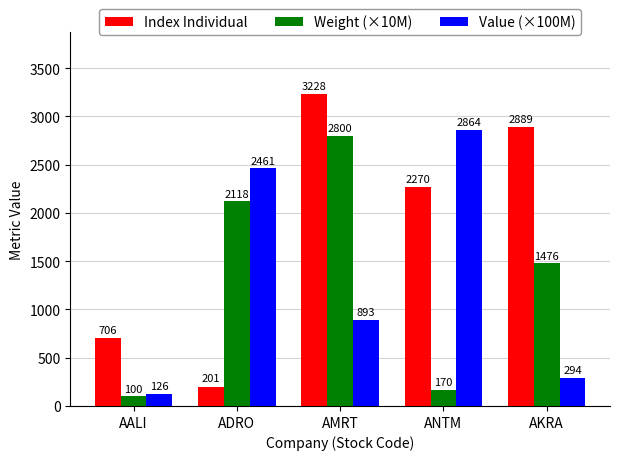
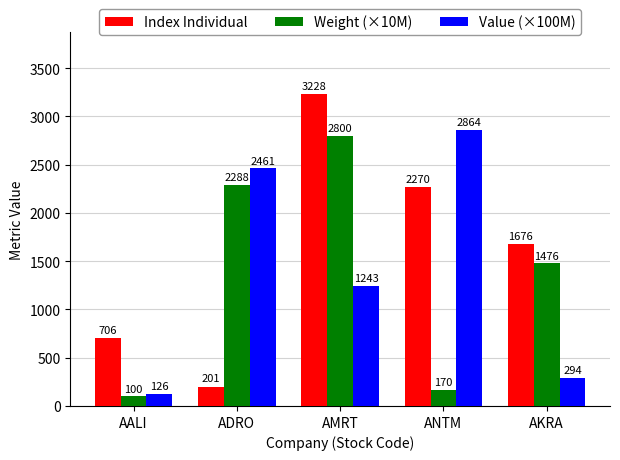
  {
    "Index Individual": {
      "AALI": 706,
      "ADRO": 201,
      "AMRT": 3228,
      "ANTM": 2270,
-     "AKRA": 2889
+     "AKRA": 1676
    },
    "Weight (×10M)": {
      "AALI": 100,
-     "ADRO": 2118,
+     "ADRO": 2288,
      "AMRT": 2800,
      "ANTM": 170,
      "AKRA": 1476
    },
    "Value (×100M)": {
      "AALI": 126,
      "ADRO": 2461,
-     "AMRT": 893,
+     "AMRT": 1243,
      "ANTM": 2864,
      "AKRA": 294
    }
  }
